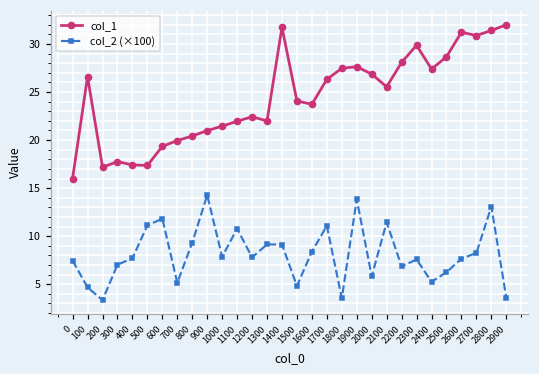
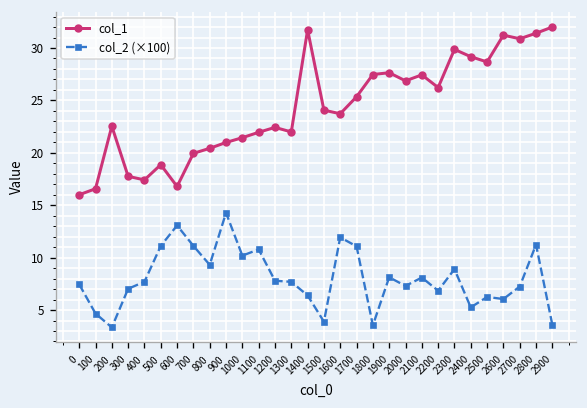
  {
    "col_1": {
      "0": 16,
-     "100": 27,
-     "200": 17,
+     "100": 17,
+     "200": 23,
      "300": 18,
      "400": 17,
-     "500": 17,
-     "600": 19,
+     "500": 19,
+     "600": 17,
      "700": 20,
      "800": 20,
      "900": 21,
      "1000": 21,
      "1100": 22,
      "1200": 22,
      "1300": 22,
      "1400": 32,
      "1500": 24,
      "1600": 24,
-     "1700": 26,
+     "1700": 25,
      "1800": 27,
      "1900": 28,
      "2000": 27,
-     "2100": 26,
-     "2200": 28,
+     "2100": 27,
+     "2200": 26,
      "2300": 30,
-     "2400": 27,
+     "2400": 29,
      "2500": 29,
      "2600": 31,
      "2700": 31,
      "2800": 31,
      "2900": 32
    },
    "col_2 (×100)": {
      "0": 7,
      "100": 5,
      "200": 3,
      "300": 7,
      "400": 8,
      "500": 11,
-     "600": 12,
-     "700": 5,
+     "600": 13,
+     "700": 11,
      "800": 9,
      "900": 14,
-     "1000": 8,
+     "1000": 10,
      "1100": 11,
      "1200": 8,
-     "1300": 9,
-     "1400": 9,
-     "1500": 5,
-     "1600": 8,
+     "1300": 8,
+     "1400": 6,
+     "1500": 4,
+     "1600": 12,
      "1700": 11,
      "1800": 4,
-     "1900": 14,
-     "2000": 6,
-     "2100": 11,
+     "1900": 8,
+     "2000": 7,
+     "2100": 8,
      "2200": 7,
-     "2300": 8,
+     "2300": 9,
      "2400": 5,
      "2500": 6,
-     "2600": 8,
-     "2700": 8,
-     "2800": 13,
+     "2600": 6,
+     "2700": 7,
+     "2800": 11,
      "2900": 4
    }
  }
